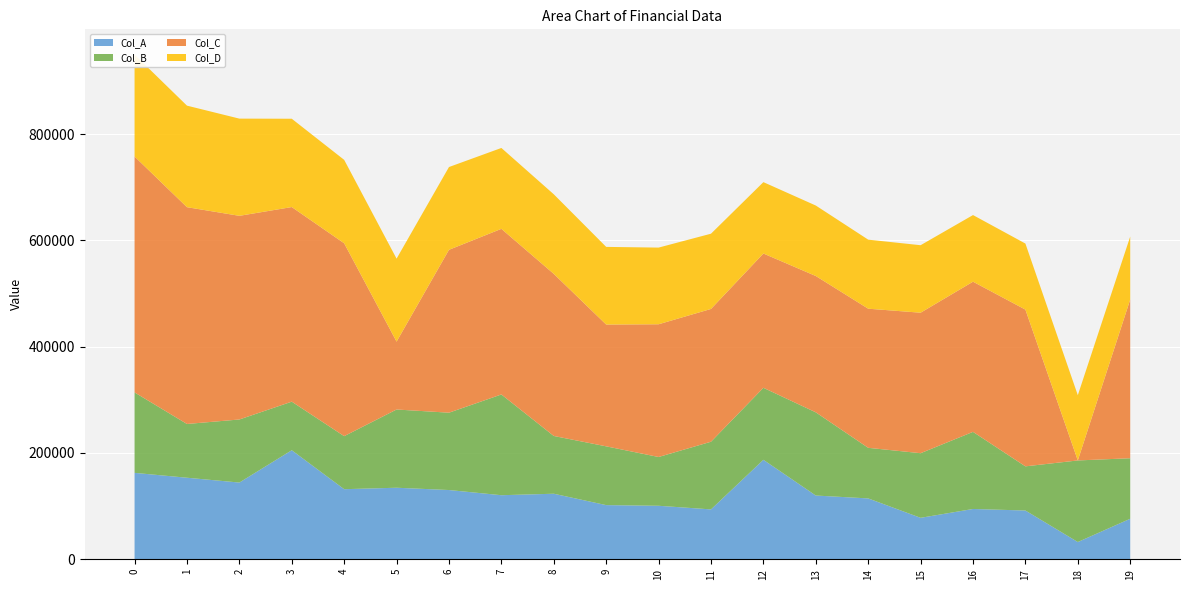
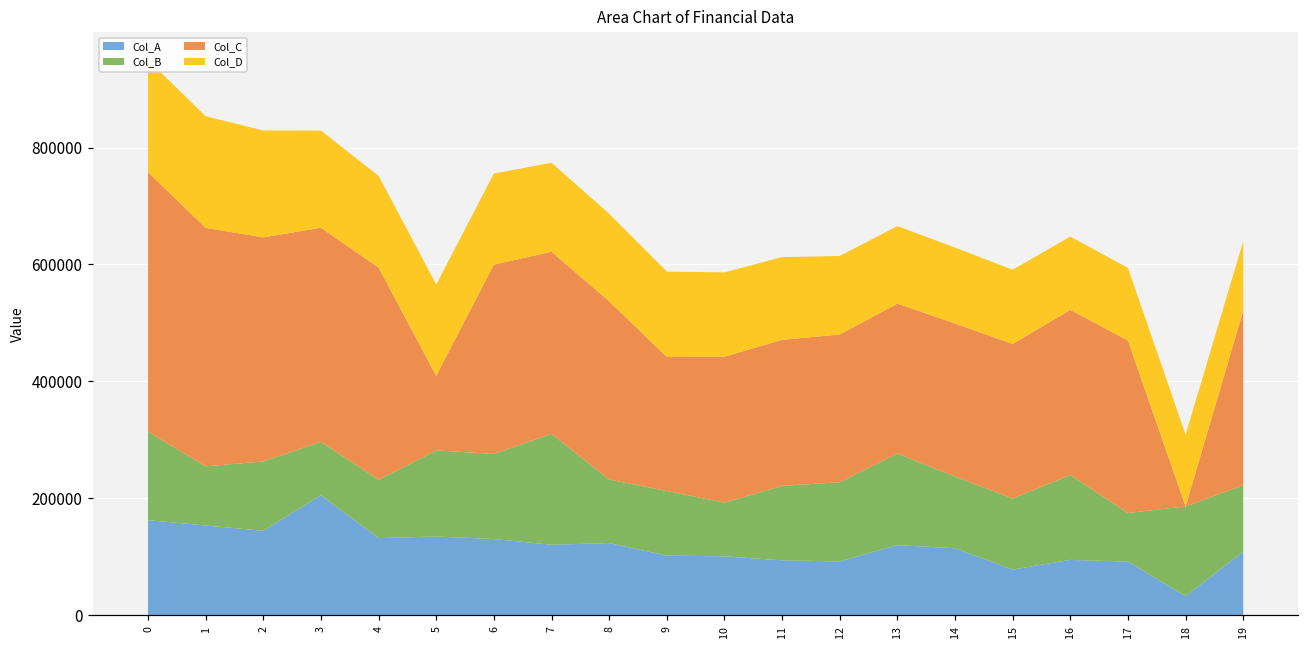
  {
    "Col_A": {
      "0": 160000,
      "1": 150000,
      "2": 140000,
      "3": 210000,
      "4": 130000,
      "5": 130000,
      "6": 130000,
      "7": 120000,
      "8": 120000,
      "9": 100000,
      "10": 100000,
      "11": 90000,
-     "12": 190000,
+     "12": 90000,
      "13": 120000,
      "14": 110000,
      "15": 80000,
      "16": 90000,
      "17": 90000,
      "18": 30000,
-     "19": 80000
+     "19": 110000
    },
    "Col_B": {
      "0": 150000,
      "1": 100000,
      "2": 120000,
      "3": 90000,
      "4": 100000,
      "5": 150000,
      "6": 150000,
      "7": 190000,
      "8": 110000,
      "9": 110000,
      "10": 90000,
      "11": 130000,
      "12": 140000,
      "13": 160000,
-     "14": 100000,
+     "14": 120000,
      "15": 120000,
      "16": 150000,
      "17": 80000,
      "19": 110000
    },
    "Col_C": {
      "0": 440000,
      "1": 410000,
      "2": 380000,
      "3": 370000,
      "4": 360000,
      "5": 130000,
-     "6": 310000,
+     "6": 320000,
      "7": 310000,
      "8": 300000,
      "9": 230000,
      "10": 250000,
      "11": 250000,
      "12": 250000,
      "13": 260000,
      "14": 260000,
      "15": 260000,
      "16": 280000,
      "17": 290000,
      "19": 300000
    },
    "Col_D": {
      "1": 190000,
      "2": 180000,
      "3": 170000,
      "4": 160000,
      "5": 160000,
      "6": 160000,
      "7": 150000,
      "8": 150000,
      "9": 150000,
      "10": 140000,
      "11": 140000,
      "12": 130000,
      "13": 130000,
      "14": 130000,
      "15": 130000,
      "16": 130000,
      "17": 120000,
      "18": 120000,
      "19": 120000
    }
  }
